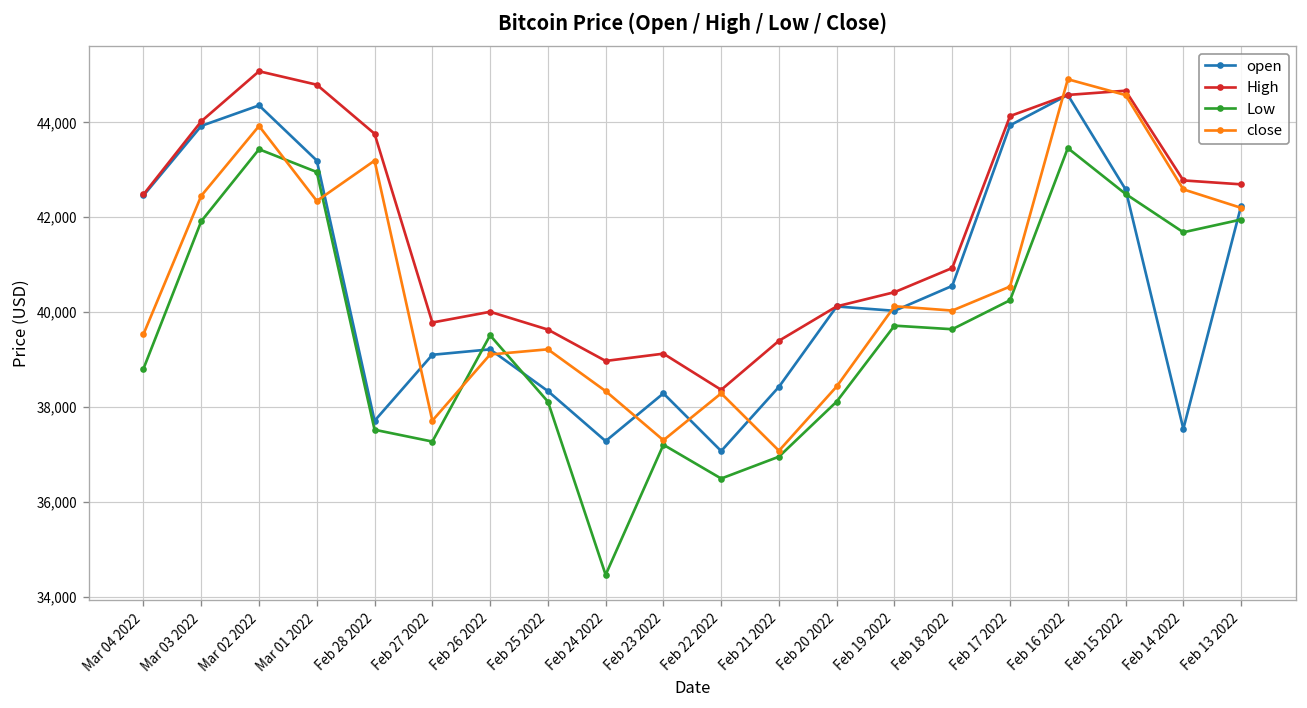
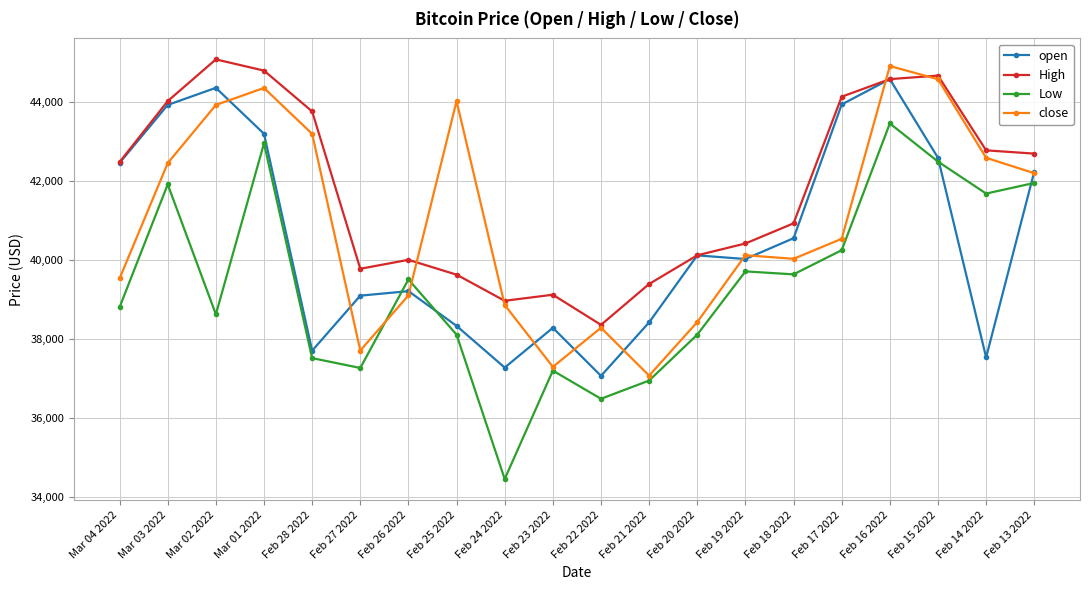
  {
    "open": {
      "Mar 03 2022": "43,900",
      "Mar 02 2022": "44,400",
      "Mar 01 2022": "43,200",
      "Feb 28 2022": "37,700",
      "Feb 27 2022": "39,100",
      "Feb 26 2022": "39,200",
      "Feb 25 2022": "38,300",
      "Feb 24 2022": "37,300",
      "Feb 23 2022": "38,300",
      "Feb 22 2022": "37,100",
      "Feb 21 2022": "38,400",
      "Feb 19 2022": "40,000",
      "Feb 18 2022": "40,600",
      "Feb 17 2022": "43,900",
      "Feb 15 2022": "42,600",
      "Feb 14 2022": "37,500"
    },
    "High": {
      "Mar 03 2022": "44,000",
      "Mar 02 2022": "45,100",
      "Mar 01 2022": "44,800",
      "Feb 28 2022": "43,800",
      "Feb 27 2022": "39,800",
      "Feb 26 2022": "40,000",
      "Feb 25 2022": "39,600",
      "Feb 24 2022": "39,000",
      "Feb 23 2022": "39,100",
      "Feb 22 2022": "38,400",
      "Feb 21 2022": "39,400",
      "Feb 19 2022": "40,400",
      "Feb 18 2022": "40,900",
      "Feb 17 2022": "44,100",
      "Feb 15 2022": "44,700",
      "Feb 14 2022": "42,800",
      "Feb 13 2022": "42,700"
    },
    "Low": {
      "Mar 04 2022": "38,800",
      "Mar 03 2022": "41,900",
-     "Mar 02 2022": "43,400",
+     "Mar 02 2022": "38,600",
      "Mar 01 2022": "43,000",
      "Feb 28 2022": "37,500",
      "Feb 27 2022": "37,300",
      "Feb 26 2022": "39,500",
      "Feb 25 2022": "38,100",
      "Feb 24 2022": "34,500",
      "Feb 23 2022": "37,200",
      "Feb 22 2022": "36,500",
      "Feb 21 2022": "37,000",
      "Feb 20 2022": "38,100",
      "Feb 19 2022": "39,700",
      "Feb 18 2022": "39,600",
      "Feb 17 2022": "40,200",
      "Feb 16 2022": "43,500",
      "Feb 15 2022": "42,500",
      "Feb 14 2022": "41,700",
      "Feb 13 2022": "42,000"
    },
    "close": {
      "Mar 04 2022": "39,500",
      "Mar 03 2022": "42,500",
      "Mar 02 2022": "43,900",
-     "Mar 01 2022": "42,300",
+     "Mar 01 2022": "44,400",
      "Feb 28 2022": "43,200",
      "Feb 27 2022": "37,700",
      "Feb 26 2022": "39,100",
-     "Feb 25 2022": "39,200",
-     "Feb 24 2022": "38,300",
+     "Feb 25 2022": "44,000",
+     "Feb 24 2022": "38,900",
      "Feb 23 2022": "37,300",
      "Feb 22 2022": "38,300",
      "Feb 21 2022": "37,100",
      "Feb 20 2022": "38,400",
      "Feb 19 2022": "40,100",
      "Feb 18 2022": "40,000",
      "Feb 17 2022": "40,500",
      "Feb 16 2022": "44,900",
      "Feb 15 2022": "44,600",
      "Feb 14 2022": "42,600"
    }
  }
